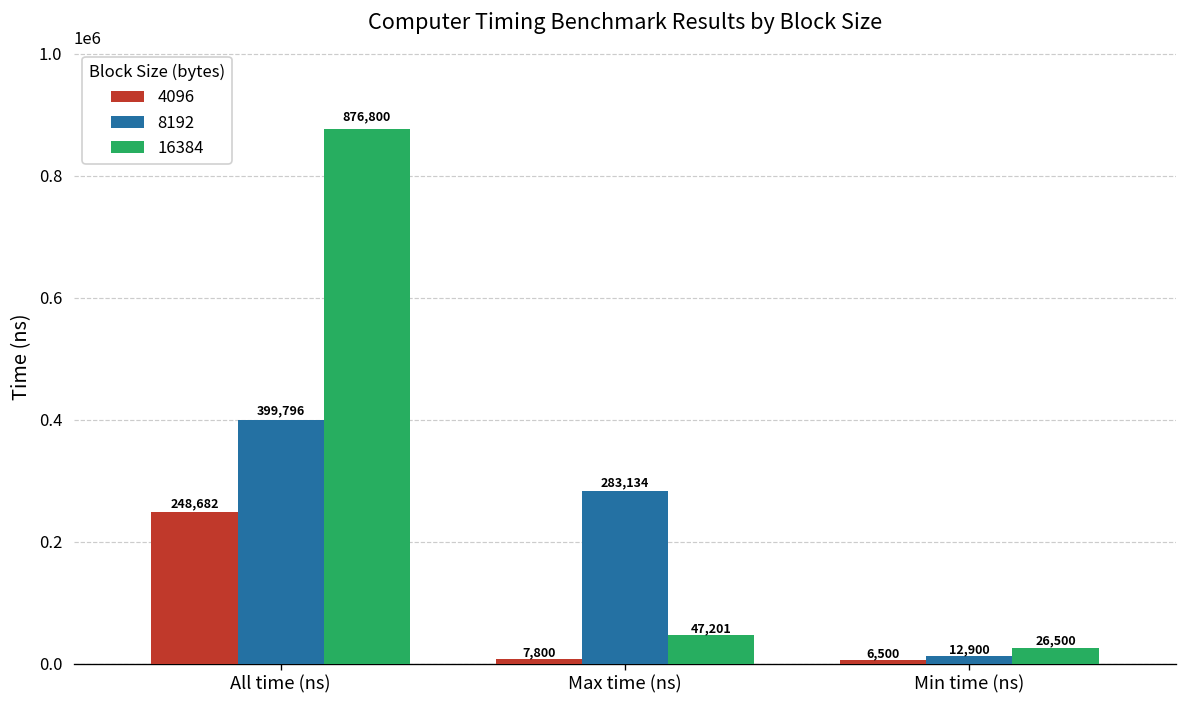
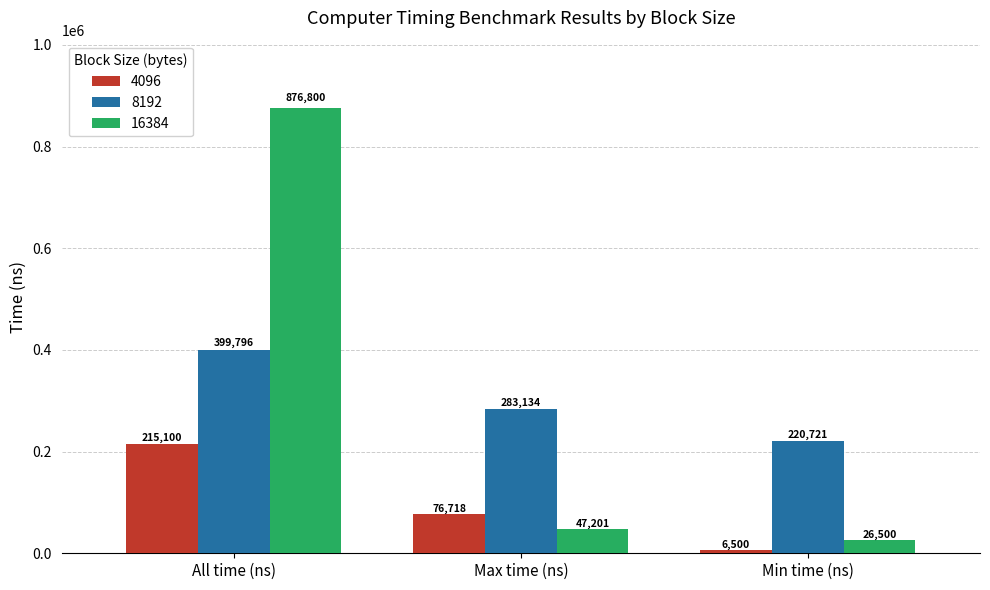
  {
    "4096": {
-     "All time (ns)": "248,682",
-     "Max time (ns)": "7,800",
+     "All time (ns)": "215,100",
+     "Max time (ns)": "76,718",
      "Min time (ns)": "6,500"
    },
    "8192": {
      "All time (ns)": "399,796",
      "Max time (ns)": "283,134",
-     "Min time (ns)": "12,900"
+     "Min time (ns)": "220,721"
    },
    "16384": {
      "All time (ns)": "876,800",
      "Max time (ns)": "47,201",
      "Min time (ns)": "26,500"
    }
  }
